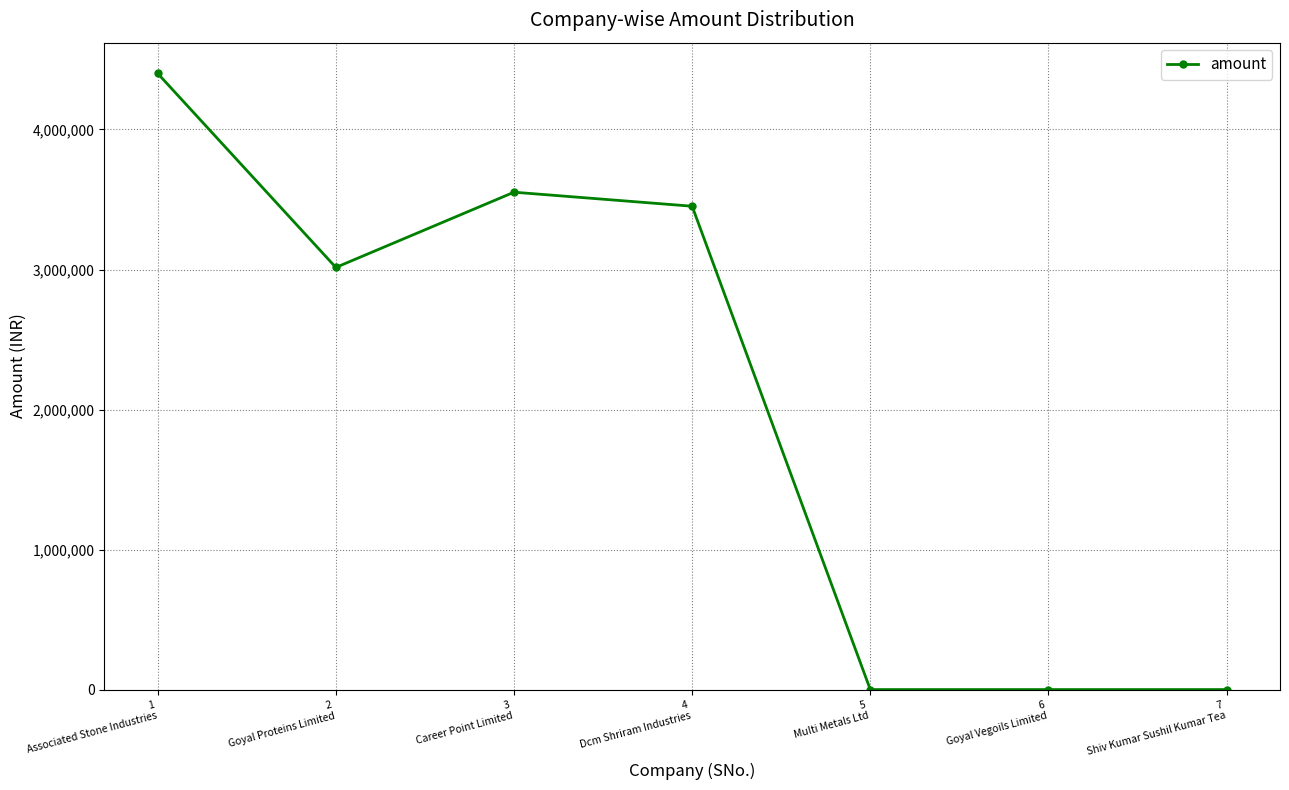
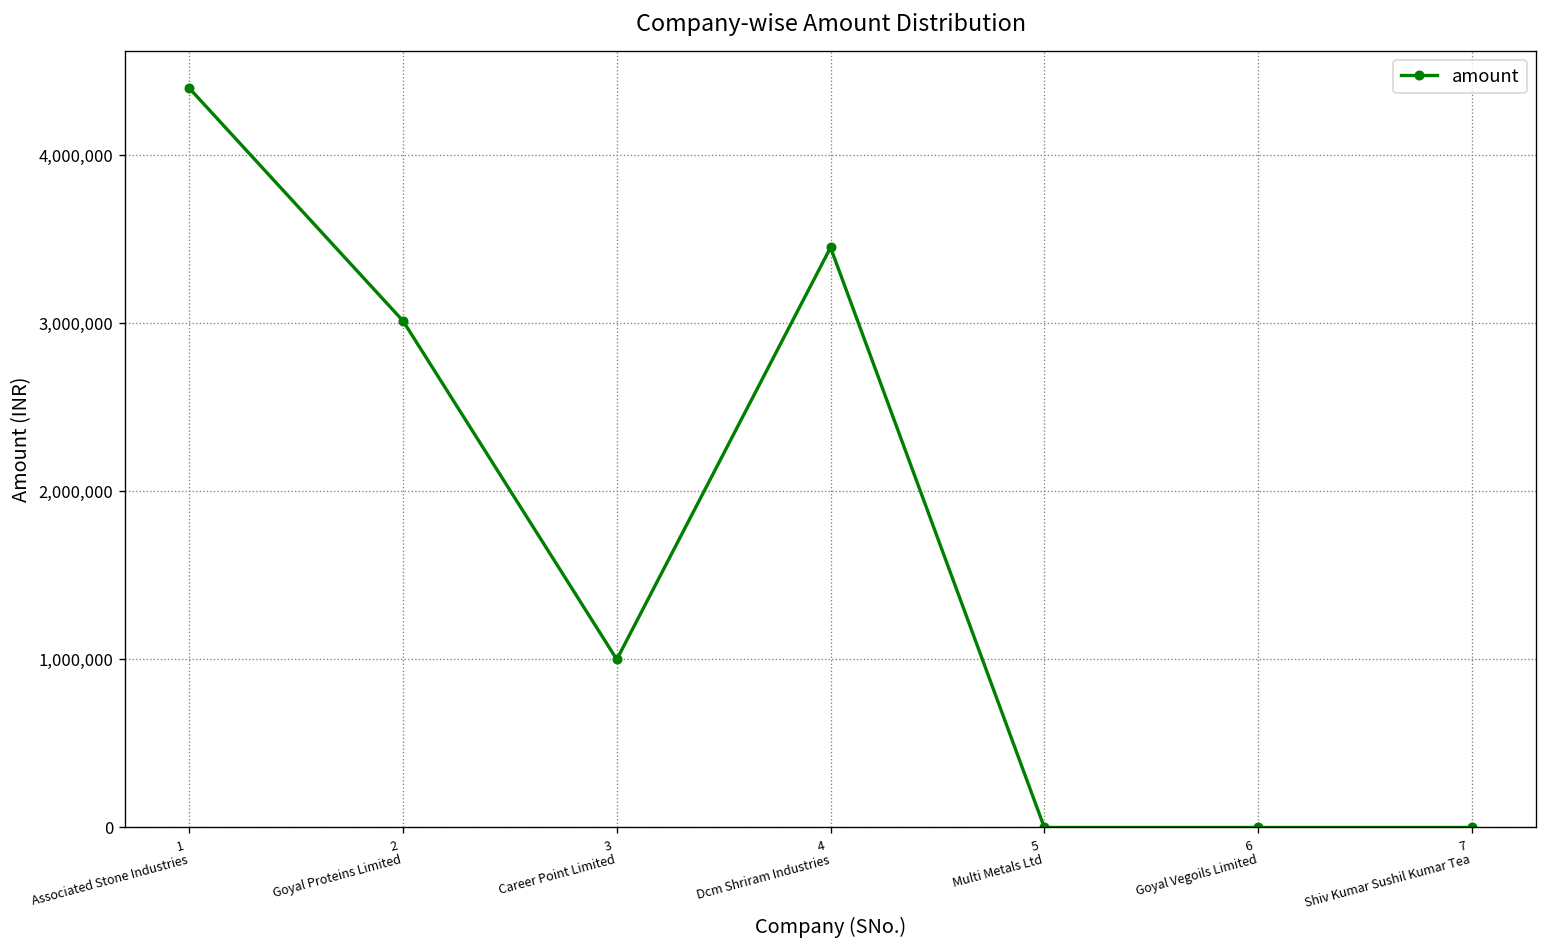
  {
    "1 Associated Stone Industries": "4,400,000",
    "2 Goyal Proteins Limited": "3,010,000",
-   "3 Career Point Limited": "3,550,000",
+   "3 Career Point Limited": "1,000,000",
    "4 Dcm Shriram Industries": "3,450,000",
    "5 Multi Metals Ltd": "0",
    "6 Goyal Vegoils Limited": "0",
    "7 Shiv Kumar Sushil Kumar Tea": "0"
  }
